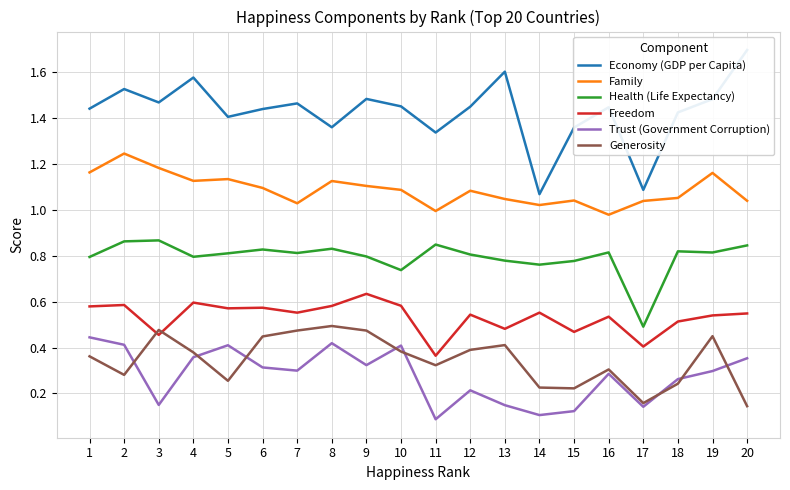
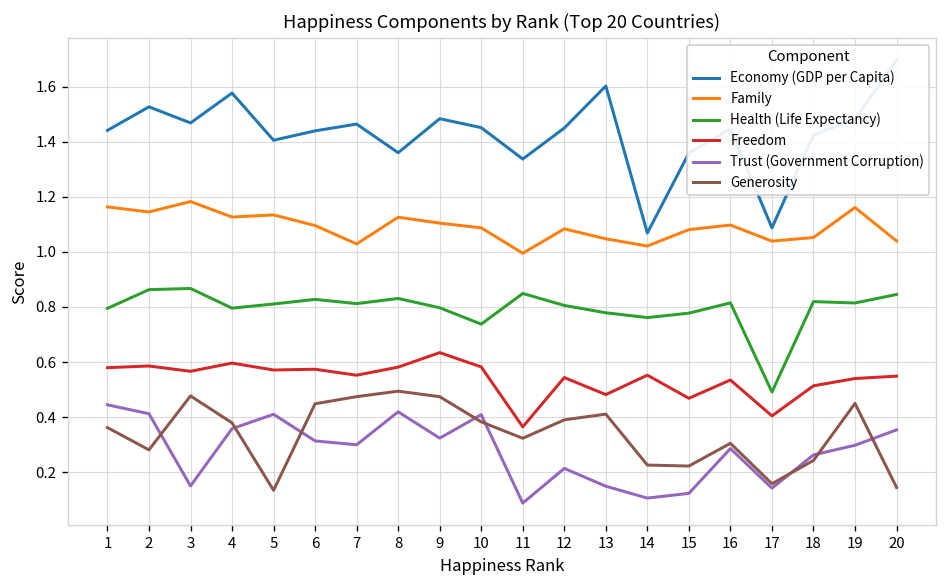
  {
    "Economy (GDP per Capita)": {
      "1": 1.44,
      "2": 1.53,
      "3": 1.47,
      "4": 1.58,
      "5": 1.41,
      "6": 1.44,
      "7": 1.46,
      "8": 1.36,
      "9": 1.48,
      "10": 1.45,
      "11": 1.34,
      "12": 1.45,
      "13": 1.60,
      "14": 1.07,
      "17": 1.09
    },
    "Family": {
      "1": 1.16,
-     "2": 1.25,
+     "2": 1.15,
      "3": 1.18,
      "4": 1.13,
      "5": 1.13,
      "6": 1.10,
      "7": 1.03,
      "8": 1.13,
      "9": 1.10,
      "10": 1.09,
      "11": 1.00,
      "12": 1.08,
      "13": 1.05,
      "14": 1.02,
-     "15": 1.04,
-     "16": 0.98,
+     "15": 1.08,
+     "16": 1.10,
      "17": 1.04,
      "18": 1.05,
      "19": 1.16,
      "20": 1.04
    },
    "Health (Life Expectancy)": {
      "1": 0.80,
      "2": 0.86,
      "3": 0.87,
      "4": 0.80,
      "5": 0.81,
      "6": 0.83,
      "7": 0.81,
      "8": 0.83,
      "9": 0.80,
      "10": 0.74,
      "11": 0.85,
      "12": 0.81,
      "13": 0.78,
      "14": 0.76,
      "15": 0.78,
      "16": 0.81,
      "17": 0.49,
      "18": 0.82,
      "19": 0.81,
      "20": 0.85
    },
    "Freedom": {
      "1": 0.58,
      "2": 0.59,
-     "3": 0.46,
+     "3": 0.57,
      "4": 0.60,
      "5": 0.57,
      "6": 0.57,
      "7": 0.55,
      "8": 0.58,
      "9": 0.63,
      "10": 0.58,
      "11": 0.36,
      "12": 0.54,
      "13": 0.48,
      "14": 0.55,
      "15": 0.47,
      "16": 0.53,
      "17": 0.40,
      "18": 0.51,
      "19": 0.54,
      "20": 0.55
    },
    "Trust (Government Corruption)": {
      "1": 0.44,
      "2": 0.41,
      "3": 0.15,
      "4": 0.36,
      "5": 0.41,
      "6": 0.31,
      "7": 0.30,
      "8": 0.42,
      "9": 0.32,
      "10": 0.41,
      "11": 0.09,
      "12": 0.21,
      "13": 0.15,
      "14": 0.11,
      "15": 0.12,
      "16": 0.29,
      "17": 0.14,
      "18": 0.26,
      "19": 0.30,
      "20": 0.35
    },
    "Generosity": {
      "1": 0.36,
      "2": 0.28,
      "3": 0.48,
      "4": 0.38,
-     "5": 0.25,
+     "5": 0.13,
      "6": 0.45,
      "7": 0.47,
      "8": 0.49,
      "9": 0.47,
      "10": 0.38,
      "11": 0.32,
      "12": 0.39,
      "13": 0.41,
      "14": 0.23,
      "15": 0.22,
      "16": 0.30,
      "17": 0.16,
      "18": 0.24,
      "19": 0.45,
      "20": 0.14
    }
  }
